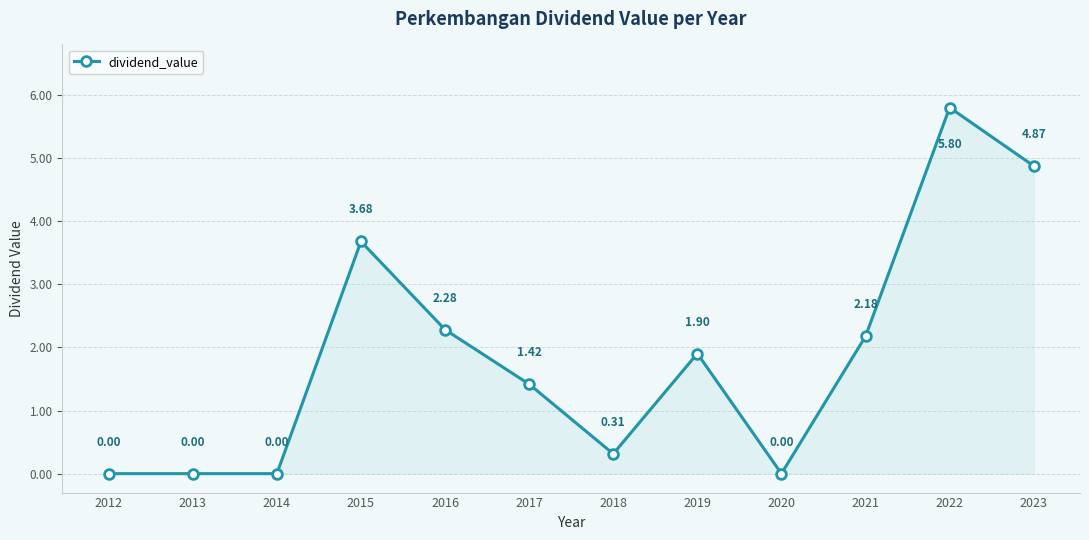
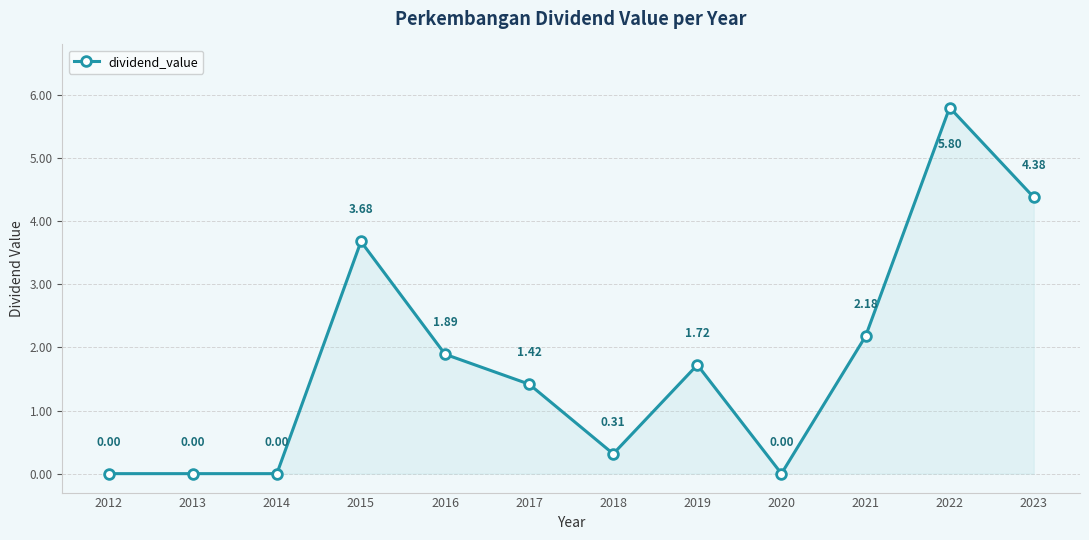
  {
    "2012": 0.00,
    "2013": 0.00,
    "2014": 0.00,
    "2015": 3.68,
-   "2016": 2.28,
+   "2016": 1.89,
    "2017": 1.42,
    "2018": 0.31,
-   "2019": 1.90,
+   "2019": 1.72,
    "2020": 0.00,
    "2021": 2.18,
-   "2023": 4.87
+   "2023": 4.38
  }
